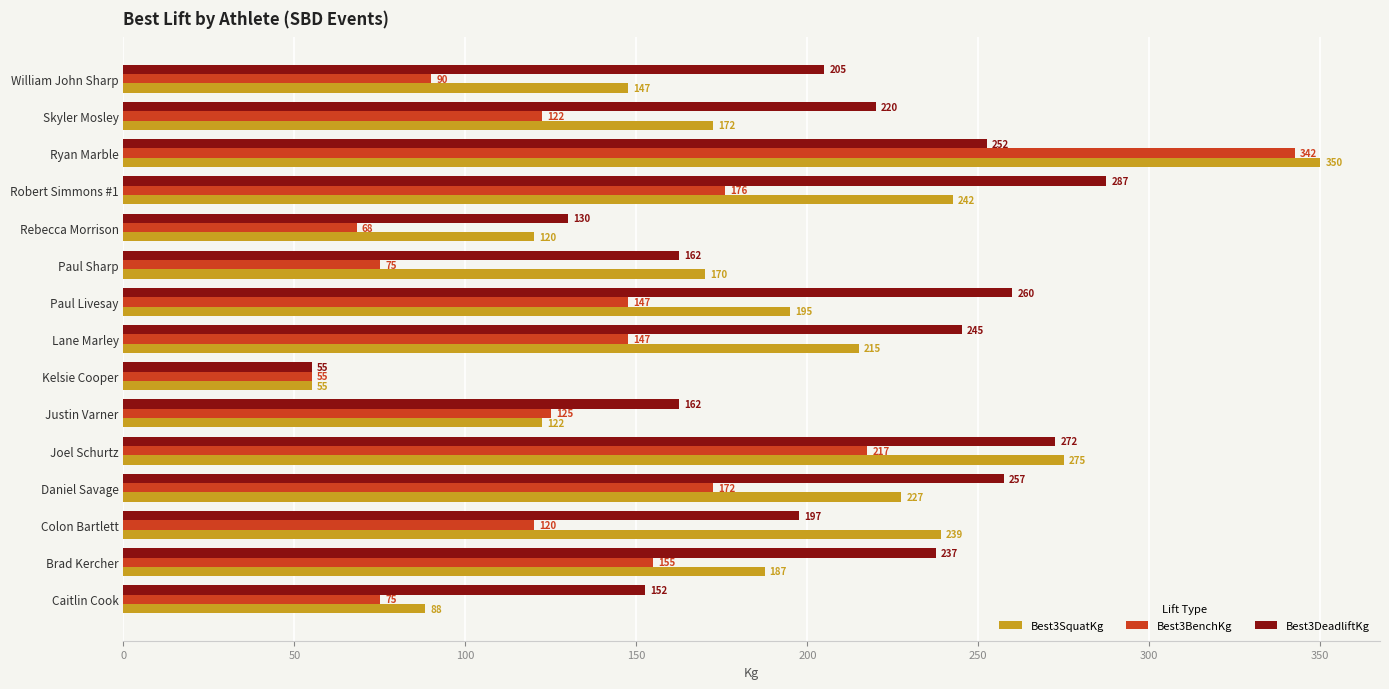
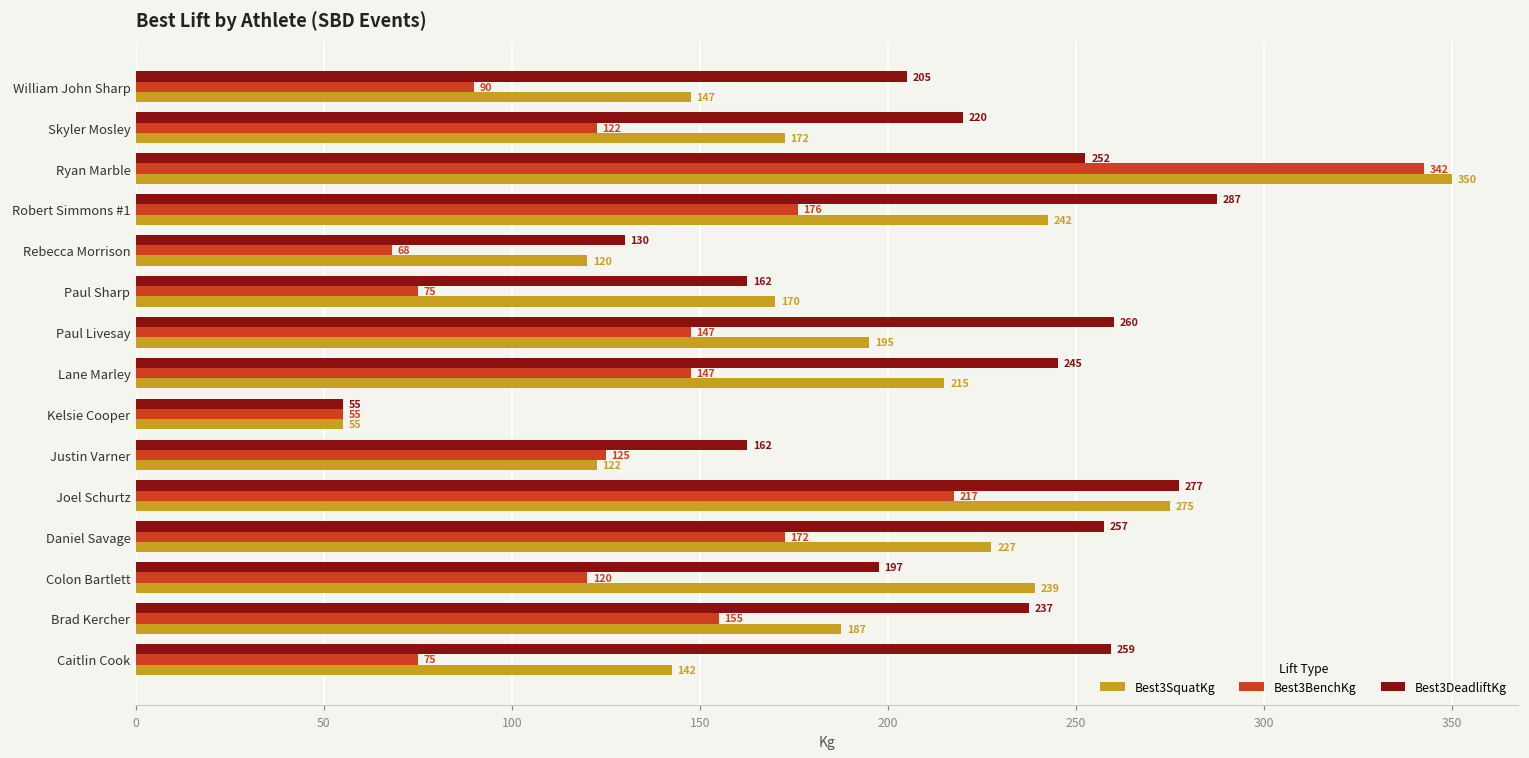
  {
    "Best3SquatKg": {
      "William John Sharp": 147,
      "Skyler Mosley": 172,
      "Ryan Marble": 350,
      "Robert Simmons #1": 242,
      "Rebecca Morrison": 120,
      "Paul Sharp": 170,
      "Paul Livesay": 195,
      "Lane Marley": 215,
      "Kelsie Cooper": 55,
      "Justin Varner": 122,
      "Joel Schurtz": 275,
      "Daniel Savage": 227,
      "Colon Bartlett": 239,
      "Brad Kercher": 187,
-     "Caitlin Cook": 88
+     "Caitlin Cook": 142
    },
    "Best3BenchKg": {
      "William John Sharp": 90,
      "Skyler Mosley": 122,
      "Ryan Marble": 342,
      "Robert Simmons #1": 176,
      "Rebecca Morrison": 68,
      "Paul Sharp": 75,
      "Paul Livesay": 147,
      "Lane Marley": 147,
      "Kelsie Cooper": 55,
      "Justin Varner": 125,
      "Joel Schurtz": 217,
      "Daniel Savage": 172,
      "Colon Bartlett": 120,
      "Brad Kercher": 155,
      "Caitlin Cook": 75
    },
    "Best3DeadliftKg": {
      "William John Sharp": 205,
      "Skyler Mosley": 220,
      "Ryan Marble": 252,
      "Robert Simmons #1": 287,
      "Rebecca Morrison": 130,
      "Paul Sharp": 162,
      "Paul Livesay": 260,
      "Lane Marley": 245,
      "Kelsie Cooper": 55,
      "Justin Varner": 162,
-     "Joel Schurtz": 272,
+     "Joel Schurtz": 277,
      "Daniel Savage": 257,
      "Colon Bartlett": 197,
      "Brad Kercher": 237,
-     "Caitlin Cook": 152
+     "Caitlin Cook": 259
    }
  }
